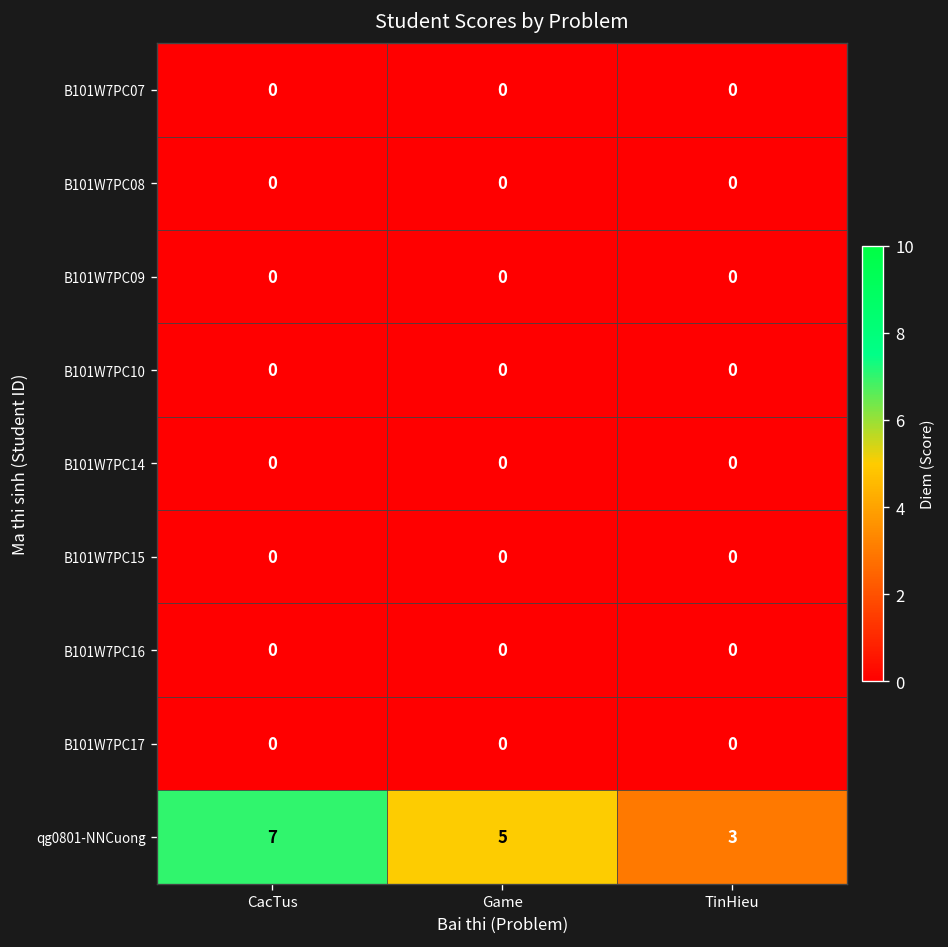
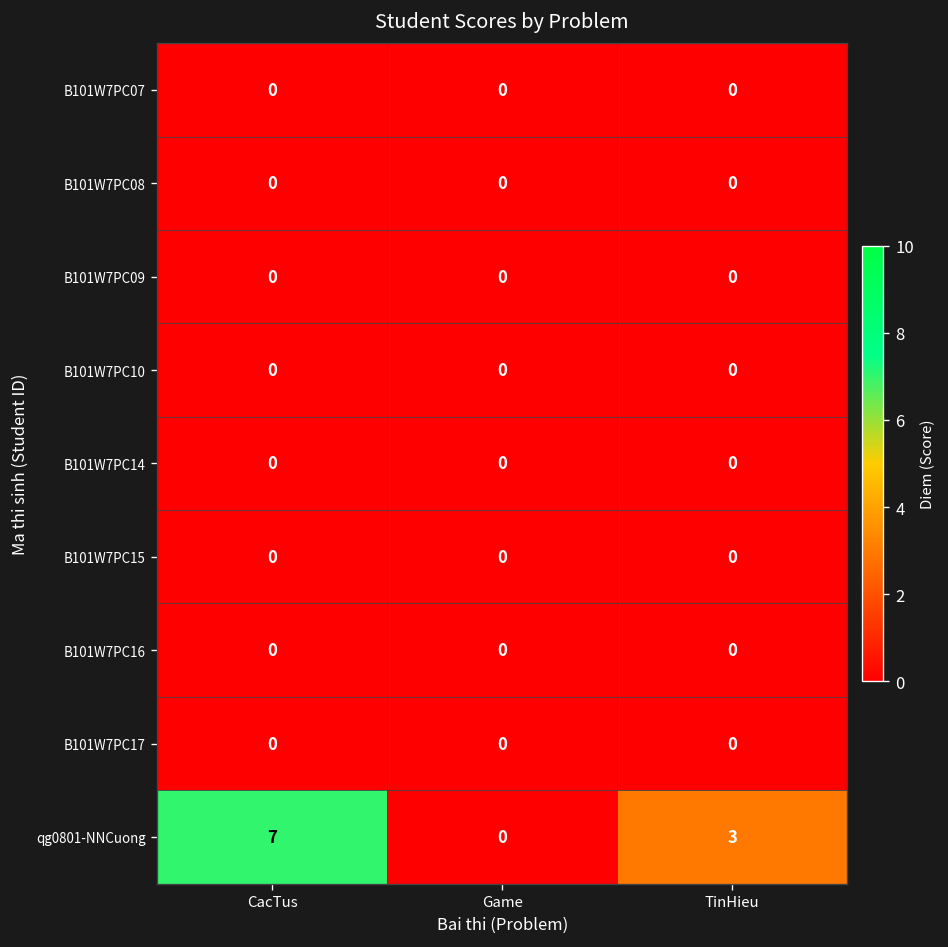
  {
    "B101W7PC07": {
      "CacTus": 0,
      "Game": 0,
      "TinHieu": 0
    },
    "B101W7PC08": {
      "CacTus": 0,
      "Game": 0,
      "TinHieu": 0
    },
    "B101W7PC09": {
      "CacTus": 0,
      "Game": 0,
      "TinHieu": 0
    },
    "B101W7PC10": {
      "CacTus": 0,
      "Game": 0,
      "TinHieu": 0
    },
    "B101W7PC14": {
      "CacTus": 0,
      "Game": 0,
      "TinHieu": 0
    },
    "B101W7PC15": {
      "CacTus": 0,
      "Game": 0,
      "TinHieu": 0
    },
    "B101W7PC16": {
      "CacTus": 0,
      "Game": 0,
      "TinHieu": 0
    },
    "B101W7PC17": {
      "CacTus": 0,
      "Game": 0,
      "TinHieu": 0
    },
    "qg0801-NNCuong": {
      "CacTus": 7,
-     "Game": 5,
+     "Game": 0,
      "TinHieu": 3
    }
  }
